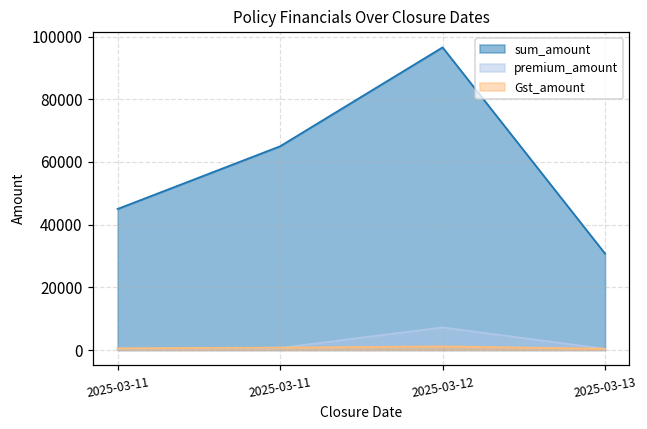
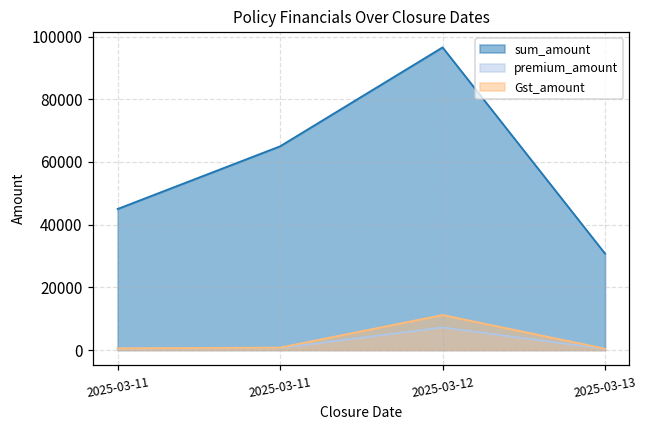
  {
    "sum_amount": {
      "2025-03-12": 97000,
      "2025-03-13": 31000
    },
    "premium_amount": {
      "2025-03-12": 7000
    },
    "Gst_amount": {
-     "2025-03-12": 1000
+     "2025-03-12": 11000
    }
  }
